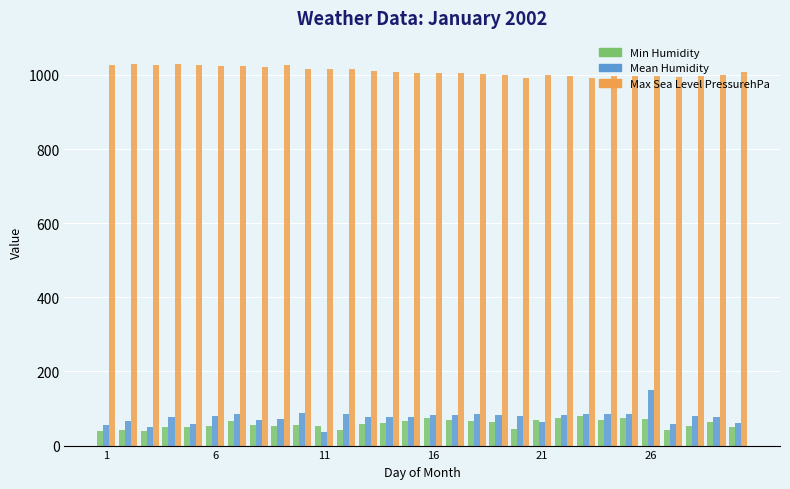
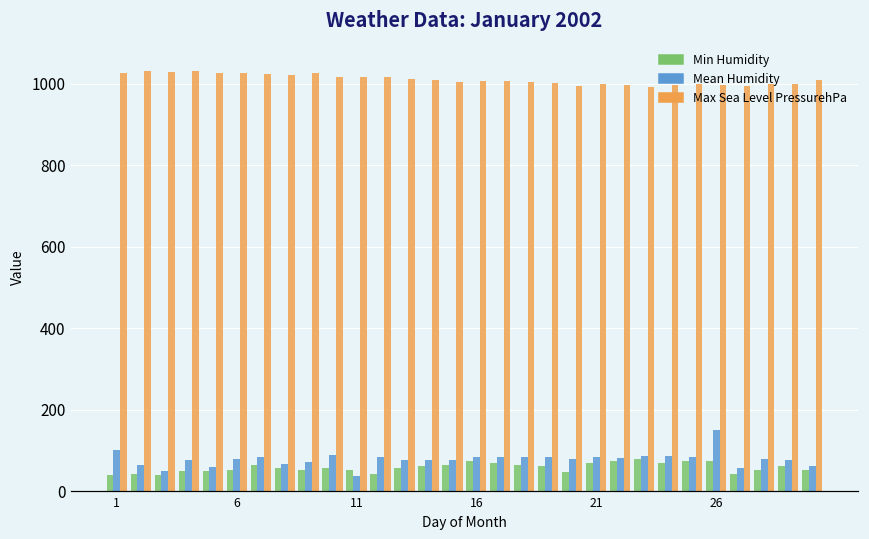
  {
    "Mean Humidity": {
-     "1": 60,
+     "1": 100,
      "6": 80,
      "11": 40,
      "16": 80,
-     "21": 60,
+     "21": 90,
      "26": 150
    }
  }
